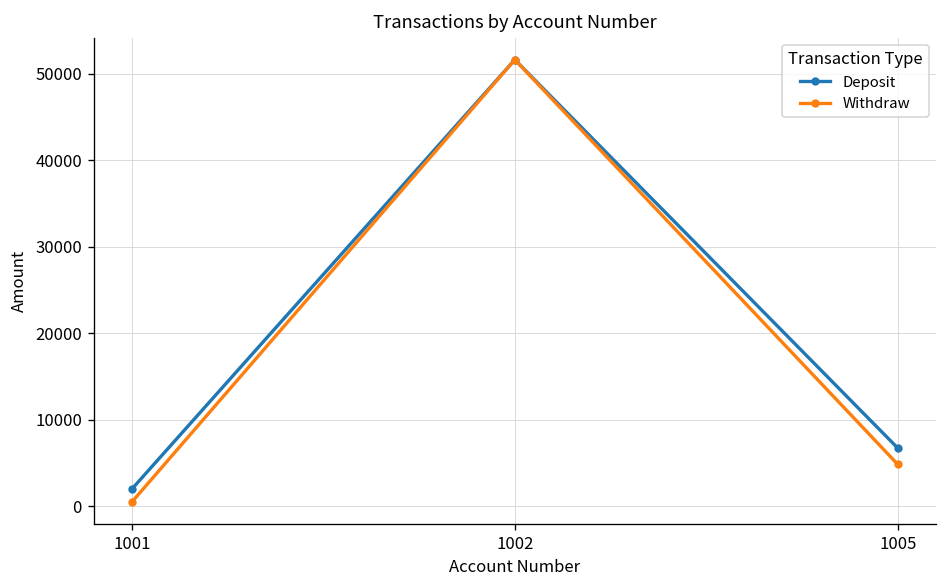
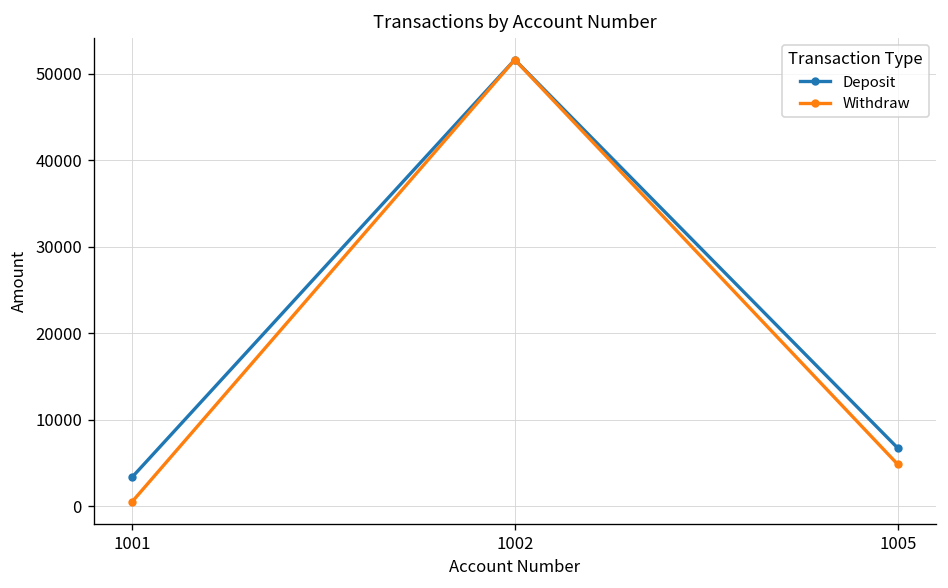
  {
    "Deposit": {
-     "1001": 2000,
+     "1001": 3000,
      "1005": 7000
    },
    "Withdraw": {
      "1001": 1000,
      "1005": 5000
    }
  }
